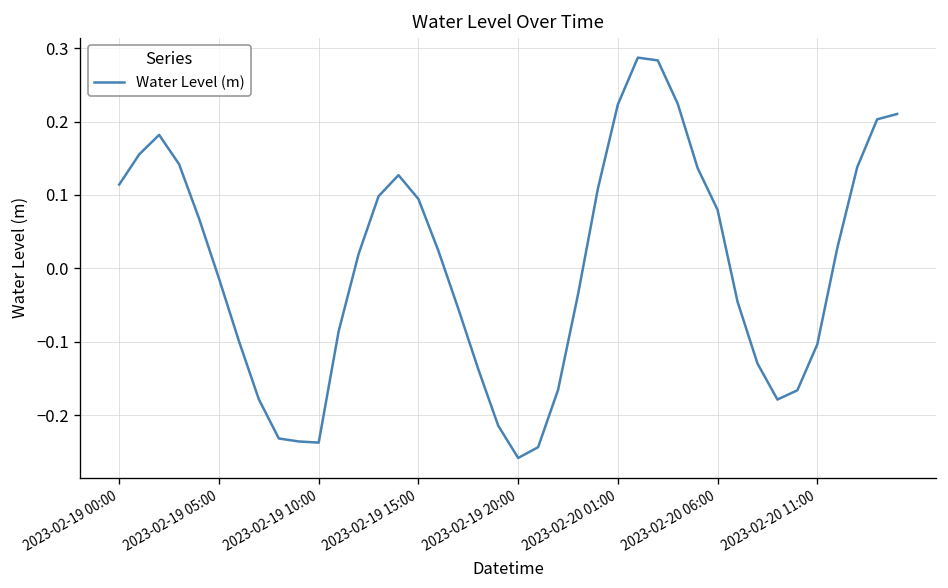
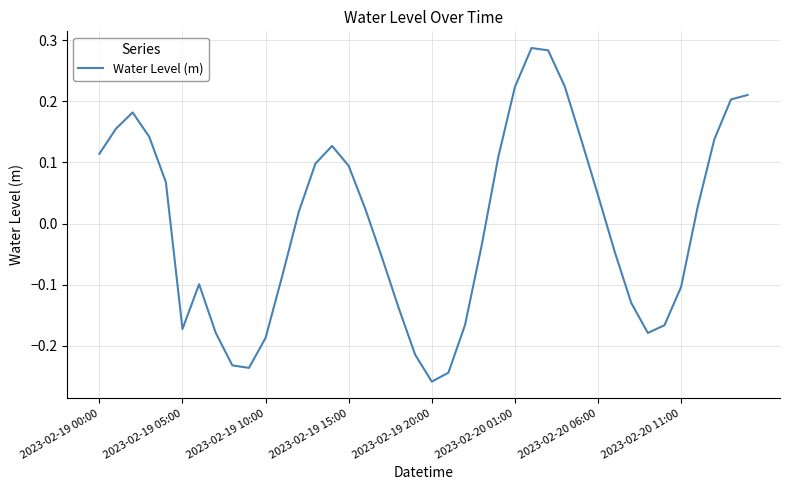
  {
    "2023-02-19 00:00": 0.11,
-   "2023-02-19 05:00": -0.01,
-   "2023-02-19 10:00": -0.24,
+   "2023-02-19 05:00": -0.17,
+   "2023-02-19 10:00": -0.19,
    "2023-02-19 15:00": 0.09,
    "2023-02-19 20:00": -0.26,
    "2023-02-20 01:00": 0.22,
-   "2023-02-20 06:00": 0.08,
+   "2023-02-20 06:00": 0.05,
    "2023-02-20 11:00": -0.10
  }
